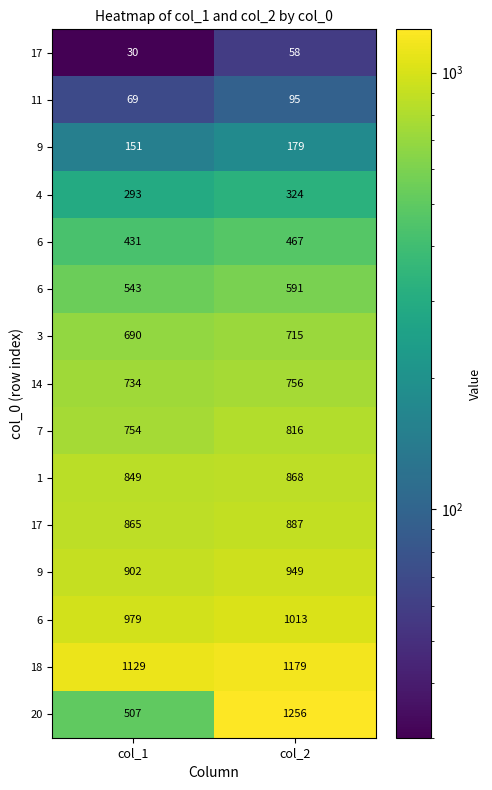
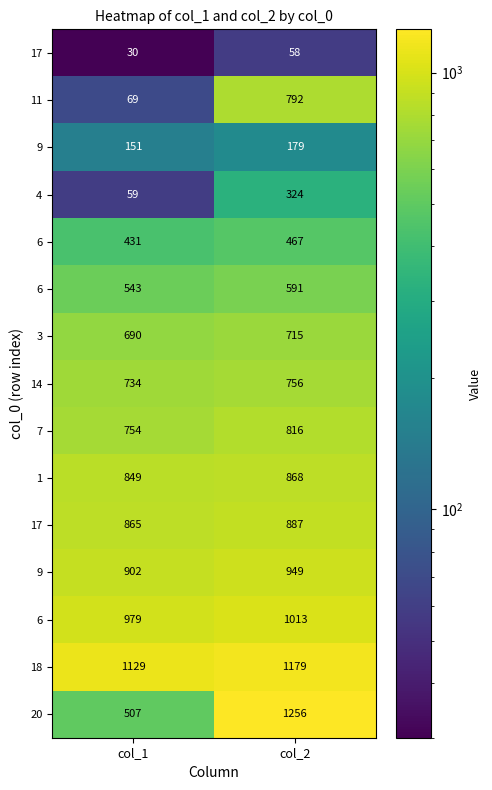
  {
    "11": {
      "col_1": 69,
-     "col_2": 95
+     "col_2": 792
    },
    "4": {
-     "col_1": 293,
+     "col_1": 59,
      "col_2": 324
    },
    "3": {
      "col_1": 690,
      "col_2": 715
    },
    "14": {
      "col_1": 734,
      "col_2": 756
    },
    "7": {
      "col_1": 754,
      "col_2": 816
    },
    "1": {
      "col_1": 849,
      "col_2": 868
    },
    "18": {
      "col_1": 1129,
      "col_2": 1179
    },
    "20": {
      "col_1": 507,
      "col_2": 1256
    }
  }
